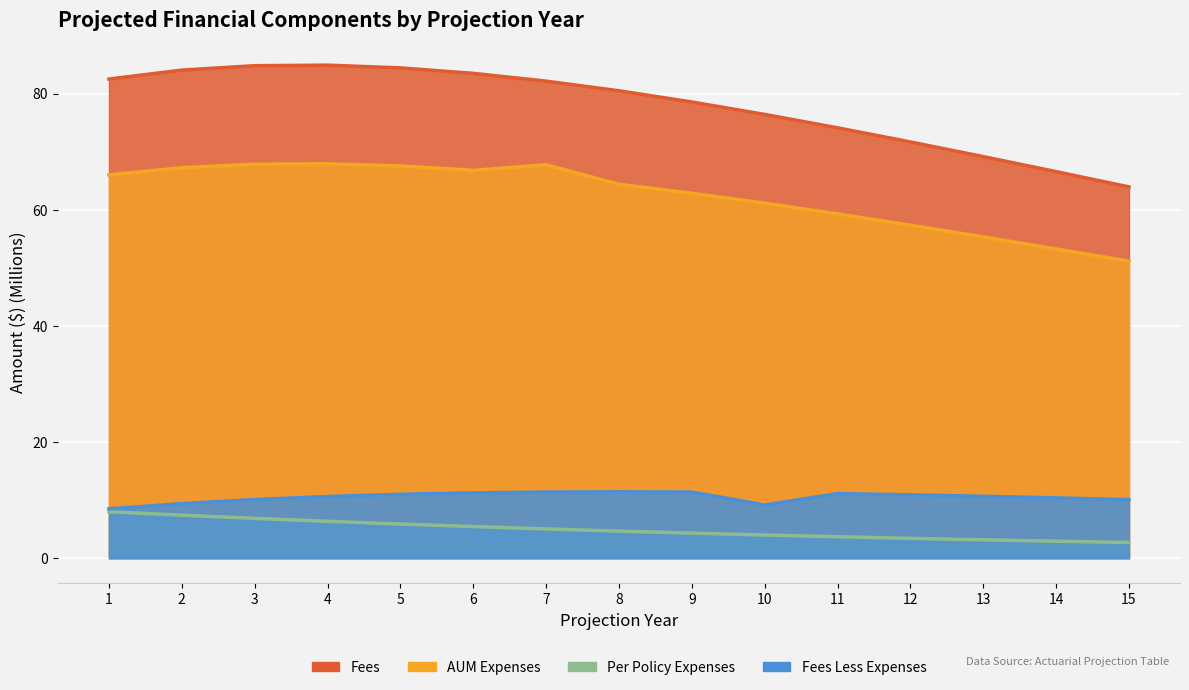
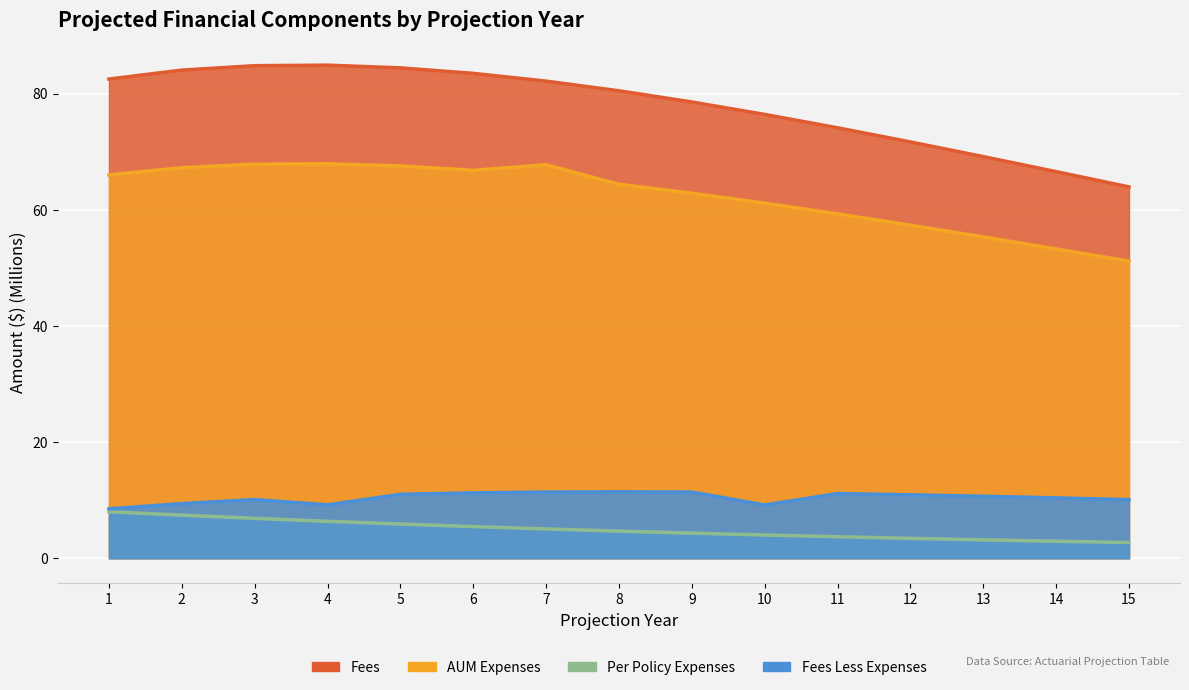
  {
    "Fees": {
      "1": 83,
      "2": 84,
      "3": 85,
      "4": 85,
      "5": 84,
      "6": 83,
      "7": 82,
      "8": 80,
      "9": 79,
      "10": 76,
      "11": 74,
      "12": 72,
      "13": 69,
      "14": 67,
      "15": 64
    },
    "AUM Expenses": {
      "1": 66,
      "2": 67,
      "3": 68,
      "4": 68,
      "5": 68,
      "6": 67,
      "7": 68,
      "8": 64,
      "9": 63,
      "10": 61,
      "11": 59,
      "12": 57,
      "13": 55,
      "14": 53,
      "15": 51
    },
    "Per Policy Expenses": {
      "1": 8,
      "2": 7,
      "3": 7,
      "4": 6,
      "5": 6,
      "6": 5,
      "7": 5,
      "8": 5,
      "9": 4,
      "10": 4,
      "11": 4,
      "12": 3,
      "13": 3,
      "14": 3,
      "15": 3
    },
    "Fees Less Expenses": {
      "1": 9,
      "2": 9,
      "3": 10,
-     "4": 11,
+     "4": 9,
      "5": 11,
      "6": 11,
      "7": 11,
      "8": 11,
      "9": 11,
      "10": 9,
      "11": 11,
      "12": 11,
      "13": 11,
      "14": 10,
      "15": 10
    }
  }
